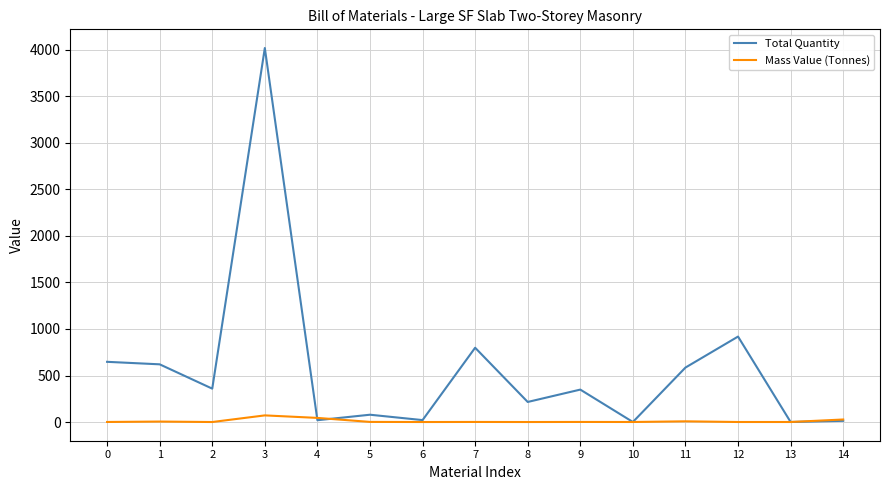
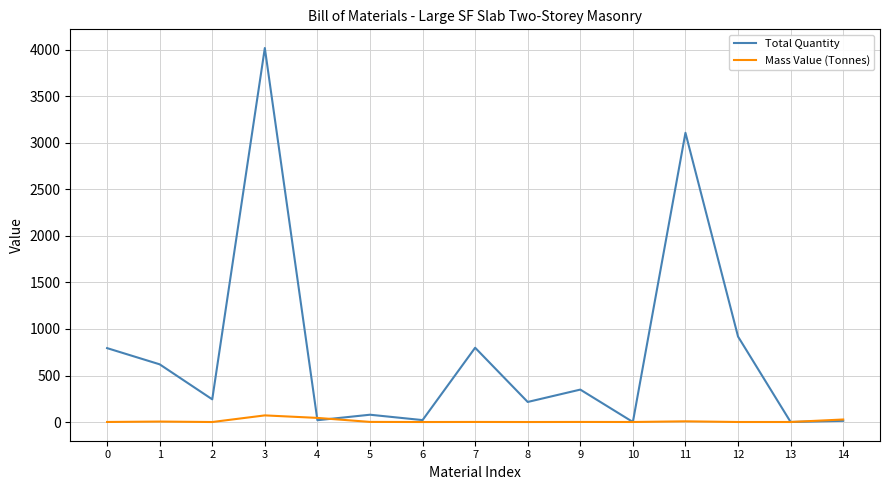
  {
    "Total Quantity": {
-     "0": 600,
+     "0": 800,
      "1": 600,
-     "2": 400,
+     "2": 200,
      "3": 4000,
      "5": 100,
      "7": 800,
      "8": 200,
      "9": 300,
-     "11": 600,
+     "11": 3100,
      "12": 900
    },
    "Mass Value (Tonnes)": {
      "0": 0,
      "1": 0,
      "2": 0,
      "3": 100,
      "5": 0,
      "7": 0,
      "8": 0,
      "9": 0,
      "11": 0,
      "12": 0
    }
  }
